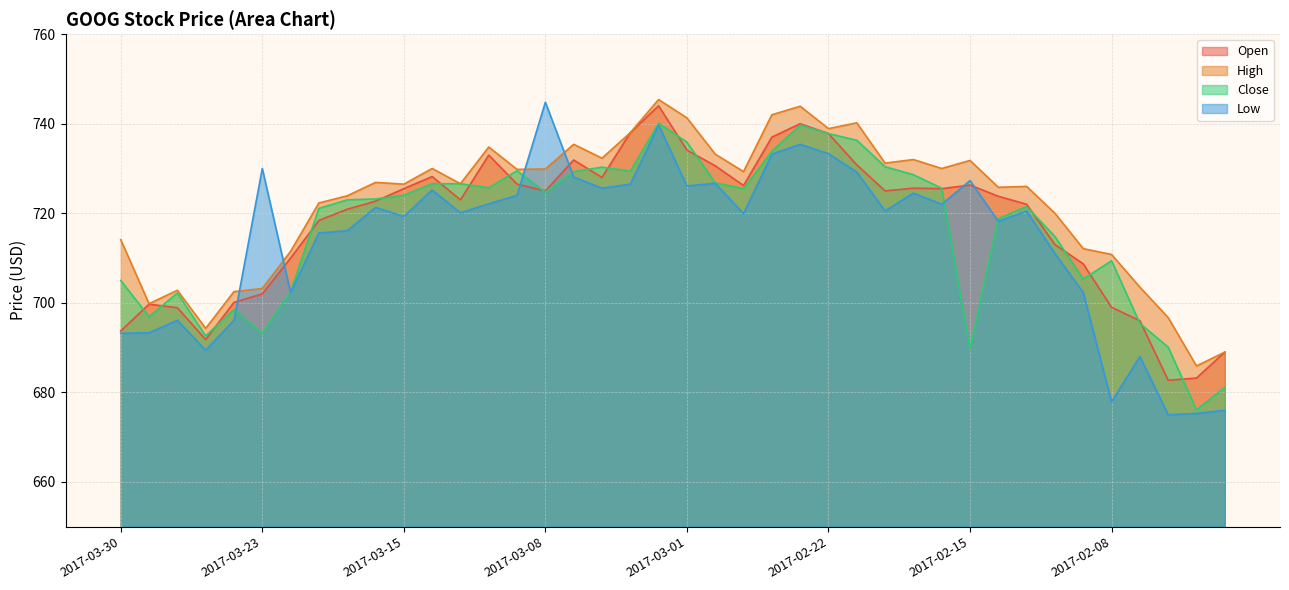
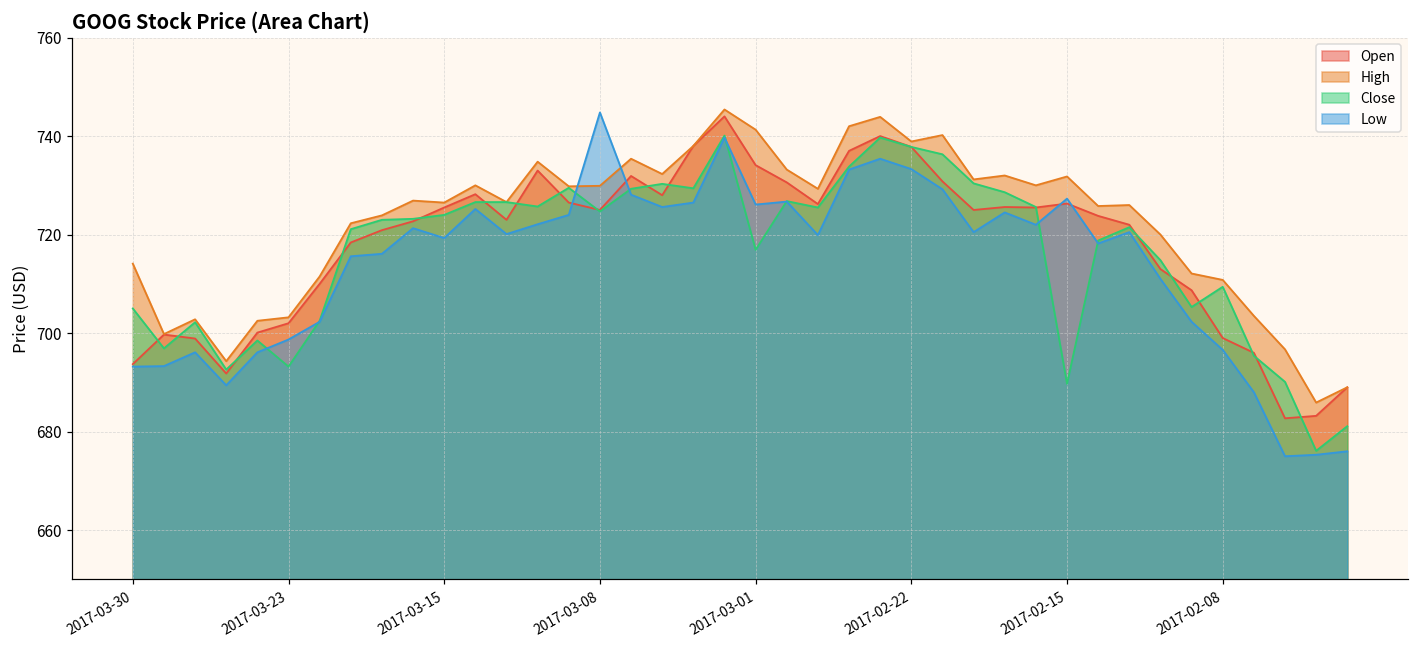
  {
    "Close": {
      "2017-03-30": 705,
      "2017-03-23": 693,
      "2017-03-15": 724,
-     "2017-03-01": 736,
+     "2017-03-01": 717,
      "2017-02-15": 690,
      "2017-02-08": 709
    },
    "Low": {
-     "2017-03-23": 730,
+     "2017-03-23": 699,
      "2017-03-15": 719,
      "2017-03-08": 745,
      "2017-03-01": 726,
      "2017-02-22": 733,
      "2017-02-15": 727,
-     "2017-02-08": 678
+     "2017-02-08": 697
    }
  }
